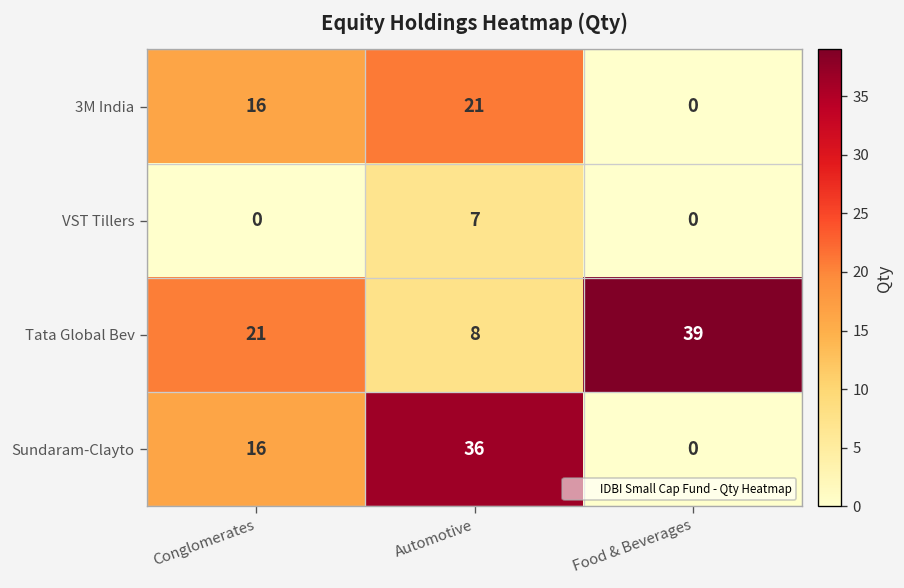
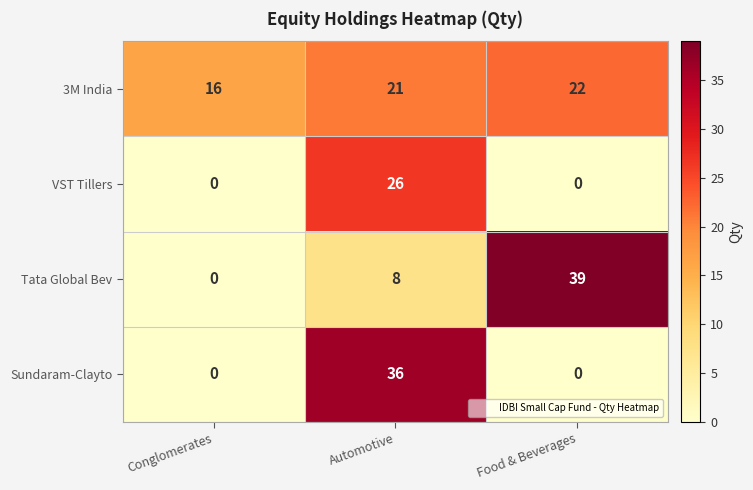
  {
    "3M India": {
      "Conglomerates": 16,
      "Automotive": 21,
-     "Food & Beverages": 0
+     "Food & Beverages": 22
    },
    "VST Tillers": {
      "Conglomerates": 0,
-     "Automotive": 7,
+     "Automotive": 26,
      "Food & Beverages": 0
    },
    "Tata Global Bev": {
-     "Conglomerates": 21,
+     "Conglomerates": 0,
      "Automotive": 8,
      "Food & Beverages": 39
    },
    "Sundaram-Clayto": {
-     "Conglomerates": 16,
+     "Conglomerates": 0,
      "Automotive": 36,
      "Food & Beverages": 0
    }
  }
